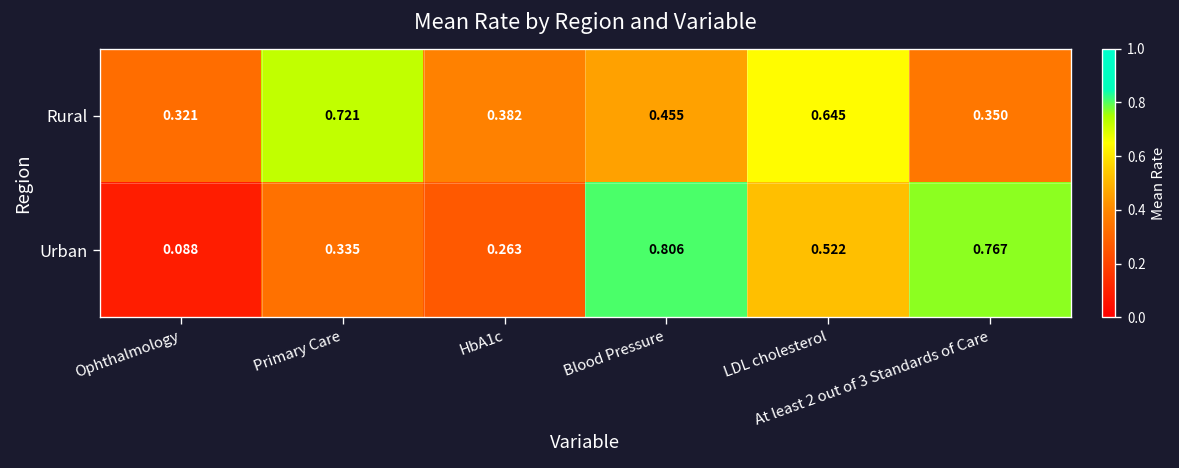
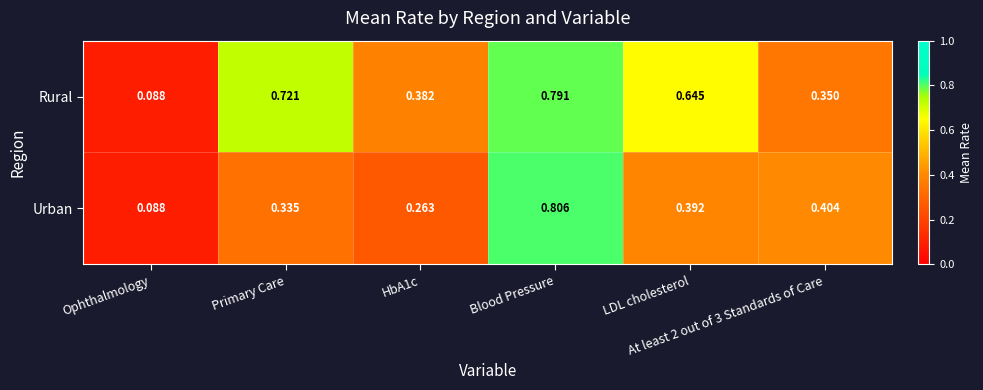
  {
    "Rural": {
-     "Ophthalmology": 0.321,
+     "Ophthalmology": 0.088,
      "Primary Care": 0.721,
      "HbA1c": 0.382,
-     "Blood Pressure": 0.455,
+     "Blood Pressure": 0.791,
      "LDL cholesterol": 0.645,
      "At least 2 out of 3 Standards of Care": 0.350
    },
    "Urban": {
      "Ophthalmology": 0.088,
      "Primary Care": 0.335,
      "HbA1c": 0.263,
      "Blood Pressure": 0.806,
-     "LDL cholesterol": 0.522,
-     "At least 2 out of 3 Standards of Care": 0.767
+     "LDL cholesterol": 0.392,
+     "At least 2 out of 3 Standards of Care": 0.404
    }
  }
